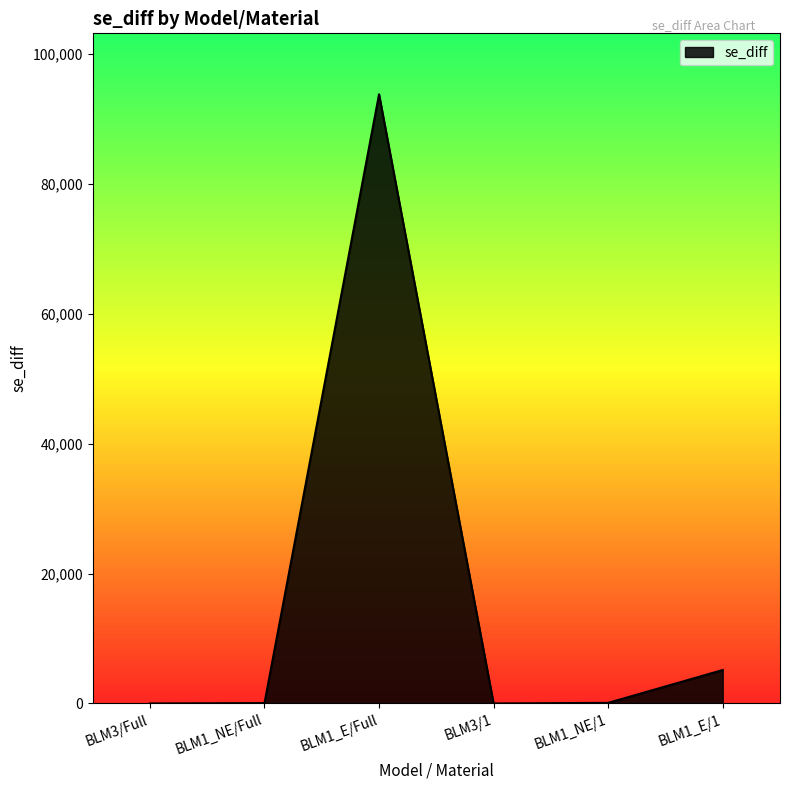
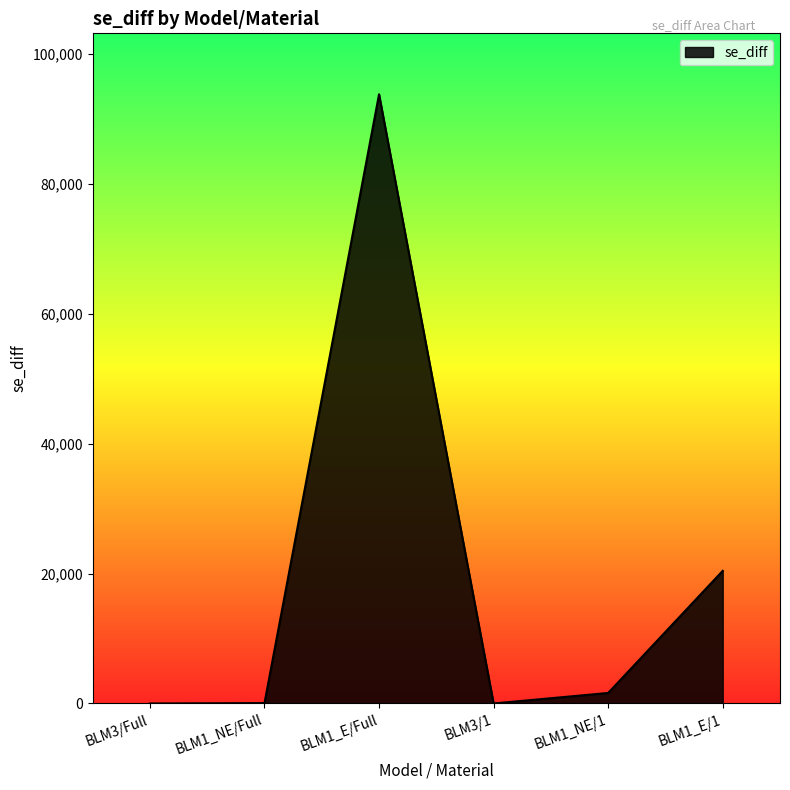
  {
    "BLM3/Full": "0",
    "BLM1_NE/Full": "0",
    "BLM1_E/Full": "94,000",
    "BLM3/1": "0",
-   "BLM1_NE/1": "0",
-   "BLM1_E/1": "5,000"
+   "BLM1_NE/1": "2,000",
+   "BLM1_E/1": "20,000"
  }
